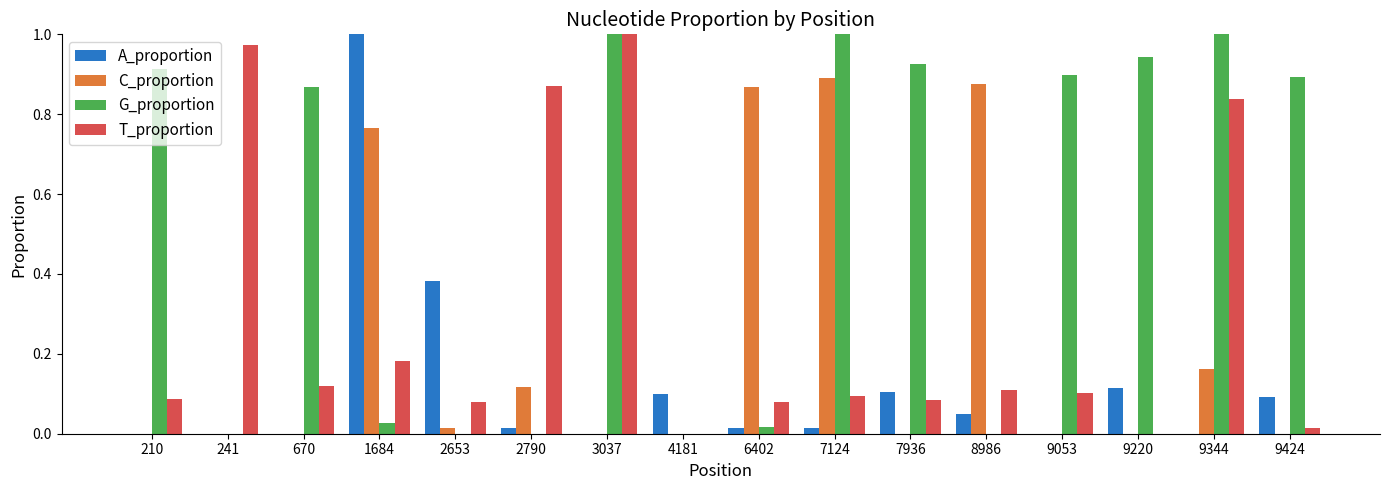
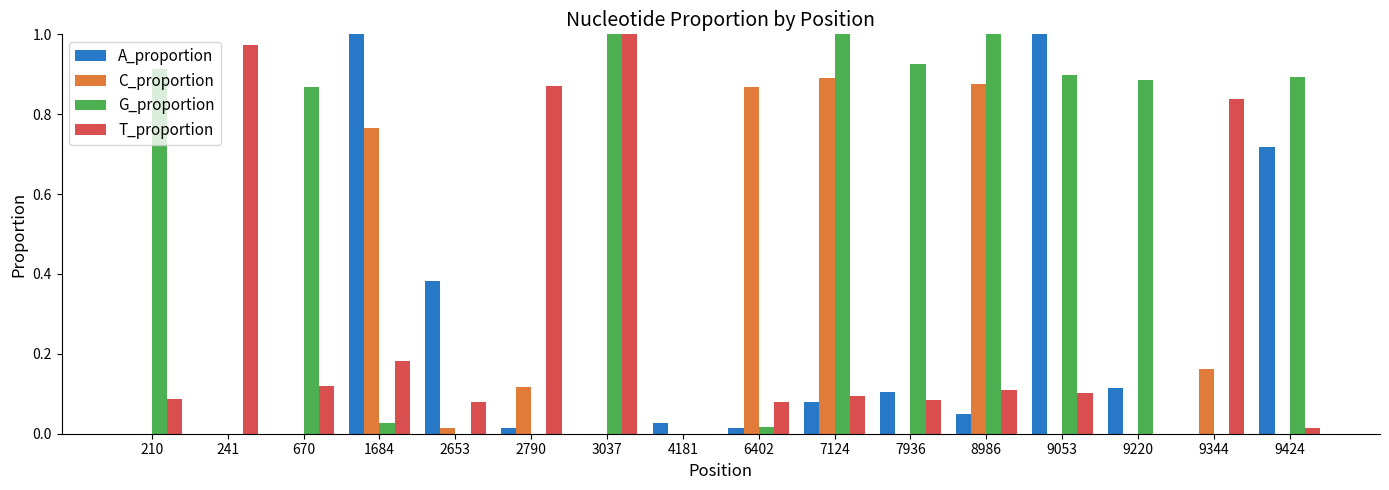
  {
    "A_proportion": {
      "210": 0.00,
      "241": 0.00,
      "670": 0.00,
      "1684": 1.00,
      "2653": 0.38,
      "2790": 0.01,
      "3037": 0.00,
-     "4181": 0.10,
+     "4181": 0.03,
      "6402": 0.01,
-     "7124": 0.01,
+     "7124": 0.08,
      "7936": 0.10,
      "8986": 0.05,
-     "9053": 0,
+     "9053": 1,
      "9220": 0.11,
      "9344": 0.00,
-     "9424": 0.09
+     "9424": 0.72
    },
    "G_proportion": {
      "241": 0.00,
      "670": 0.87,
      "1684": 0.03,
      "2653": 0.00,
      "2790": 0.00,
      "3037": 1.00,
      "4181": 0.00,
      "6402": 0.02,
      "7124": 1.00,
      "7936": 0.93,
-     "8986": 0,
+     "8986": 1,
      "9053": 0.90,
-     "9220": 0.94,
-     "9344": 1,
+     "9220": 0.89,
+     "9344": 0,
      "9424": 0.89
    }
  }
